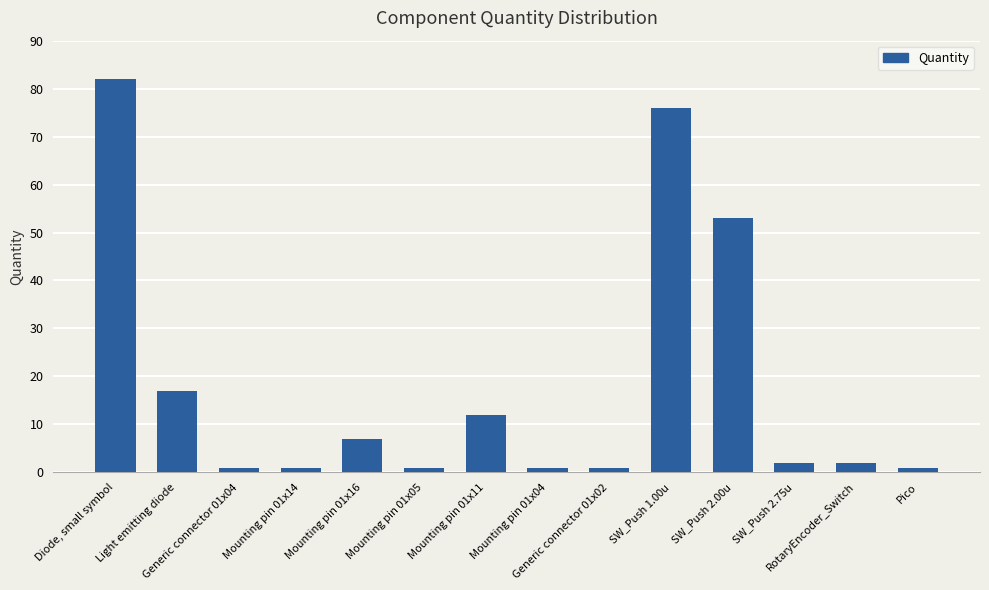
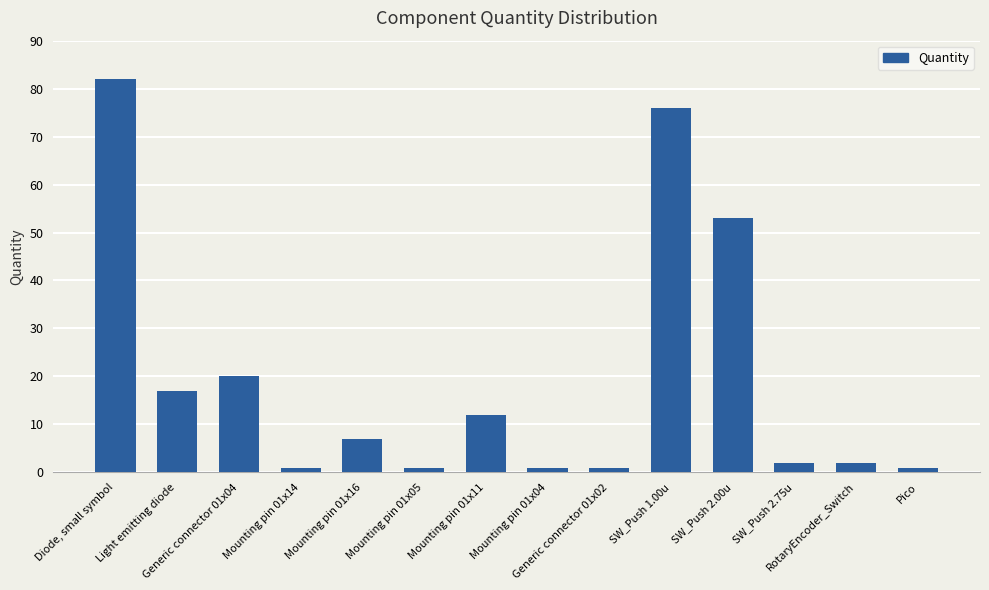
  {
    "Diode, small symbol": 82,
    "Light emitting diode": 17,
-   "Generic connector 01x04": 1,
+   "Generic connector 01x04": 20,
    "Mounting pin 01x14": 1,
    "Mounting pin 01x16": 7,
    "Mounting pin 01x05": 1,
    "Mounting pin 01x11": 12,
    "Mounting pin 01x04": 1,
    "Generic connector 01x02": 1,
    "SW_Push 1.00u": 76,
    "SW_Push 2.00u": 53,
    "SW_Push 2.75u": 2,
    "RotaryEncoder_Switch": 2,
    "Pico": 1
  }
